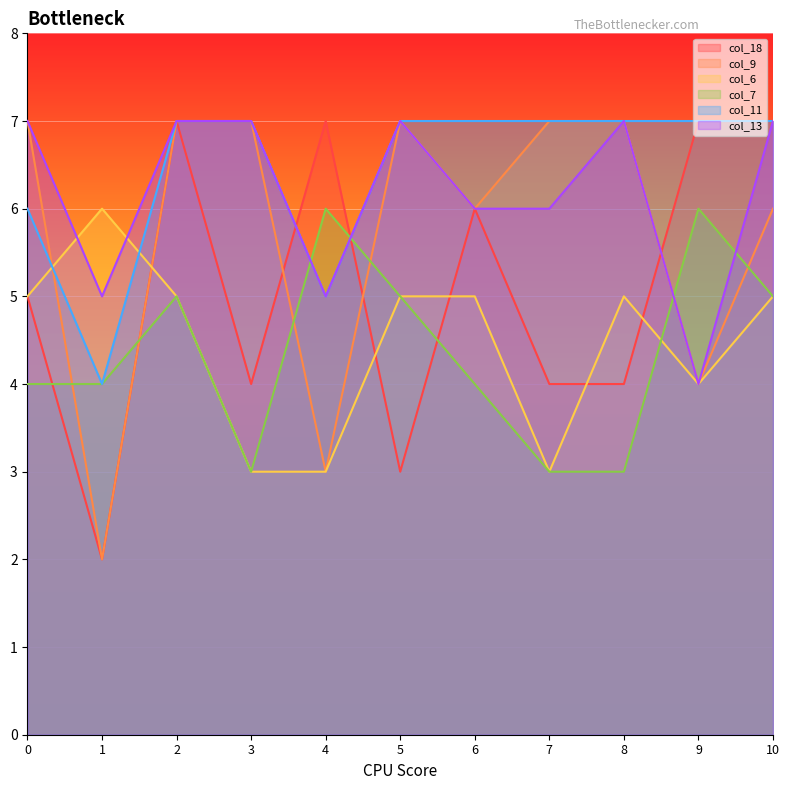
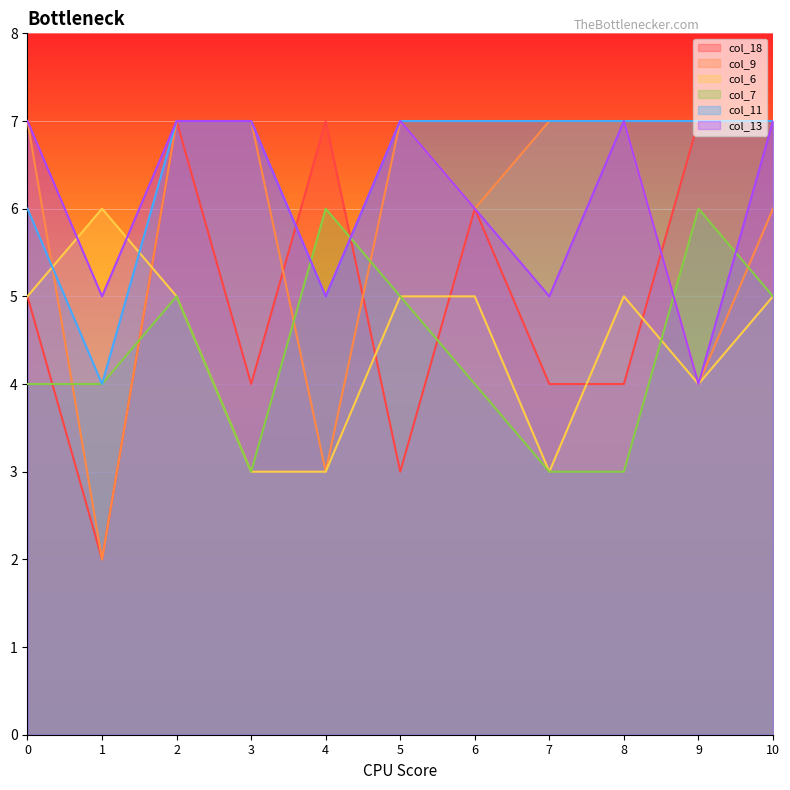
  {
    "col_7": {
      "0": 4,
      "4": 6,
      "6": 4,
      "8": 3,
      "9": 6
    },
    "col_11": {
      "0": 6,
      "6": 7
    },
    "col_13": {
      "1": 5,
-     "7": 6
+     "7": 5
    }
  }
